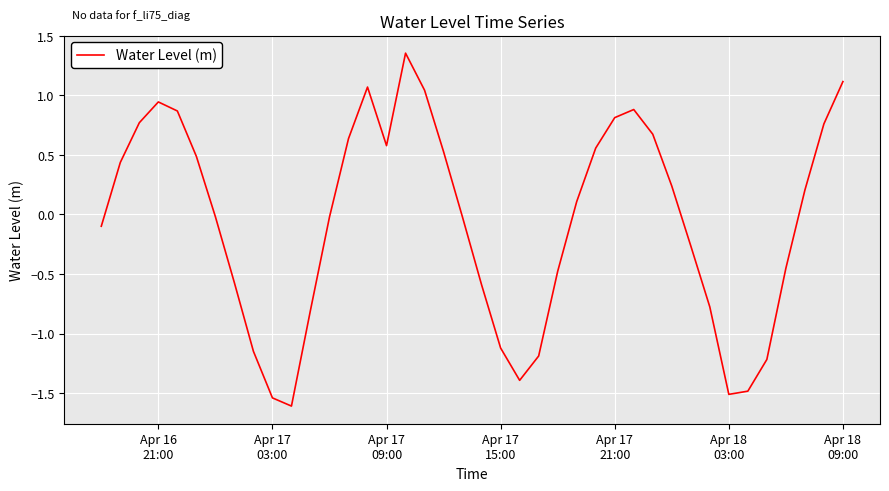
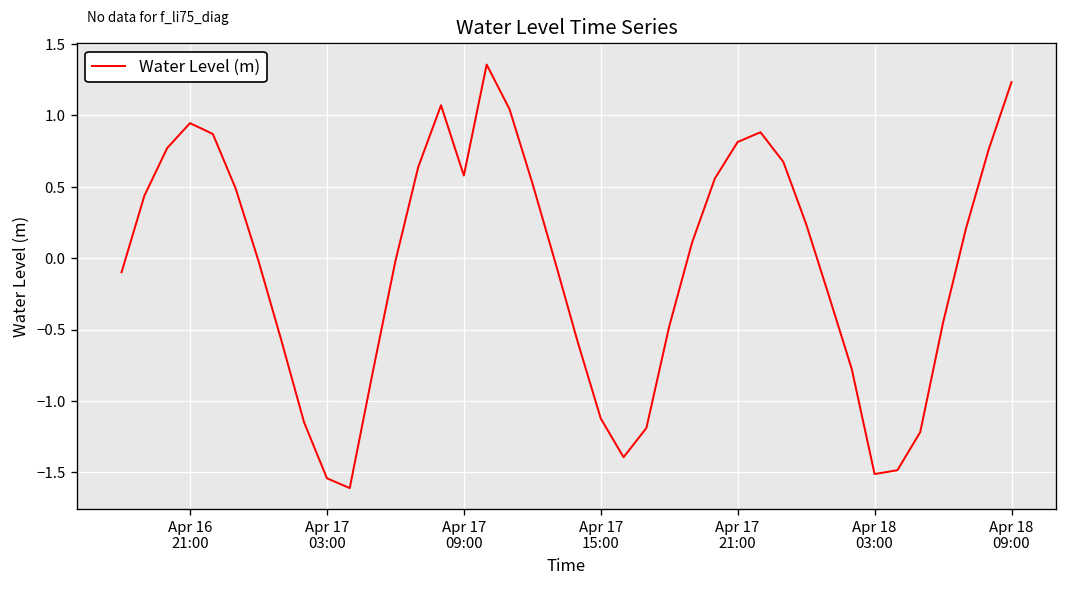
  {
    "Apr 16 21:00": 0.95,
    "Apr 17 03:00": -1.54,
    "Apr 17 09:00": 0.58,
    "Apr 17 15:00": -1.12,
    "Apr 17 21:00": 0.81,
    "Apr 18 03:00": -1.51,
-   "Apr 18 09:00": 1.12
+   "Apr 18 09:00": 1.23
  }
